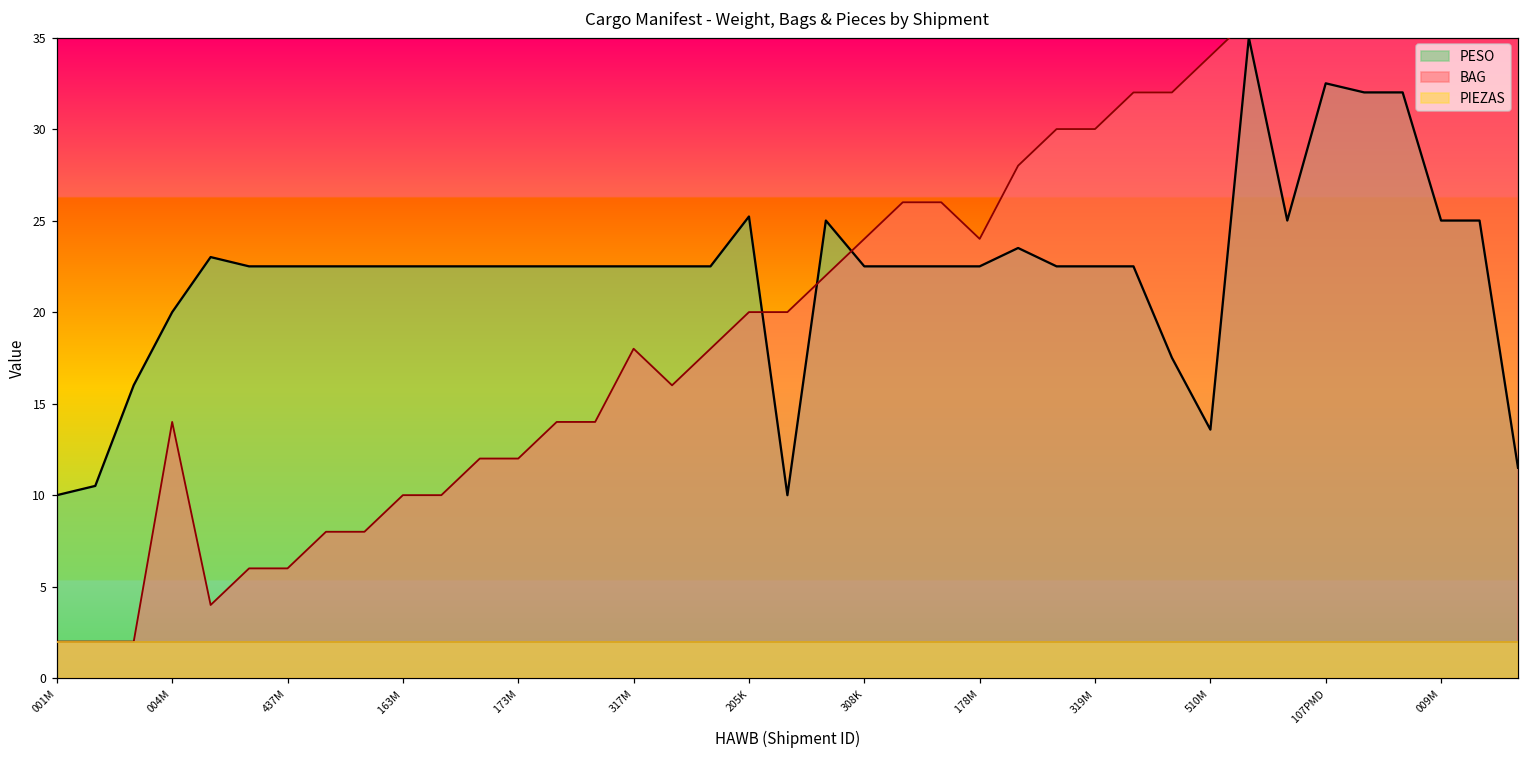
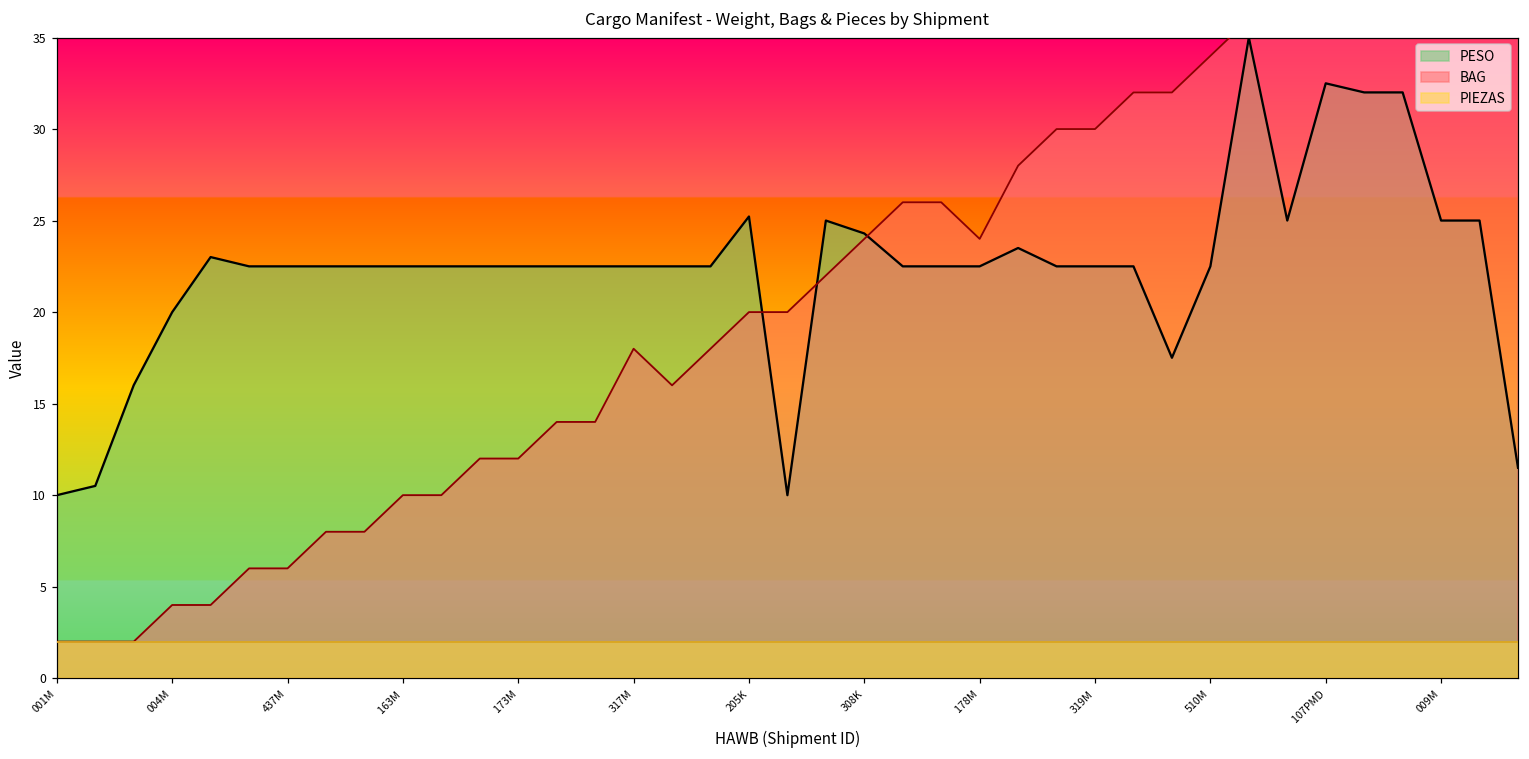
  {
    "PESO": {
      "001M": 10.0,
      "004M": 20.0,
      "437M": 22.5,
      "163M": 22.5,
      "173M": 22.5,
      "317M": 22.5,
      "205K": 25.2,
-     "308K": 22.5,
+     "308K": 24.3,
      "178M": 22.5,
      "319M": 22.5,
-     "510M": 13.6,
+     "510M": 22.5,
      "107PMD": 32.5,
      "009M": 25.0
    },
    "BAG": {
-     "004M": 14.0,
+     "004M": 4.0,
      "437M": 6.0,
      "163M": 10.0,
      "173M": 12.0,
      "317M": 18.0,
      "205K": 20.0,
      "308K": 24.0,
      "178M": 24.0,
      "319M": 30.0,
      "510M": 34.0
    },
    "PIEZAS": {
      "004M": 2.0,
      "437M": 2.0,
      "163M": 2.0,
      "173M": 2.0,
      "317M": 2.0,
      "205K": 2.0,
      "308K": 2.0,
      "178M": 2.0,
      "319M": 2.0,
      "510M": 2.0,
      "107PMD": 2.0,
      "009M": 2.0
    }
  }
